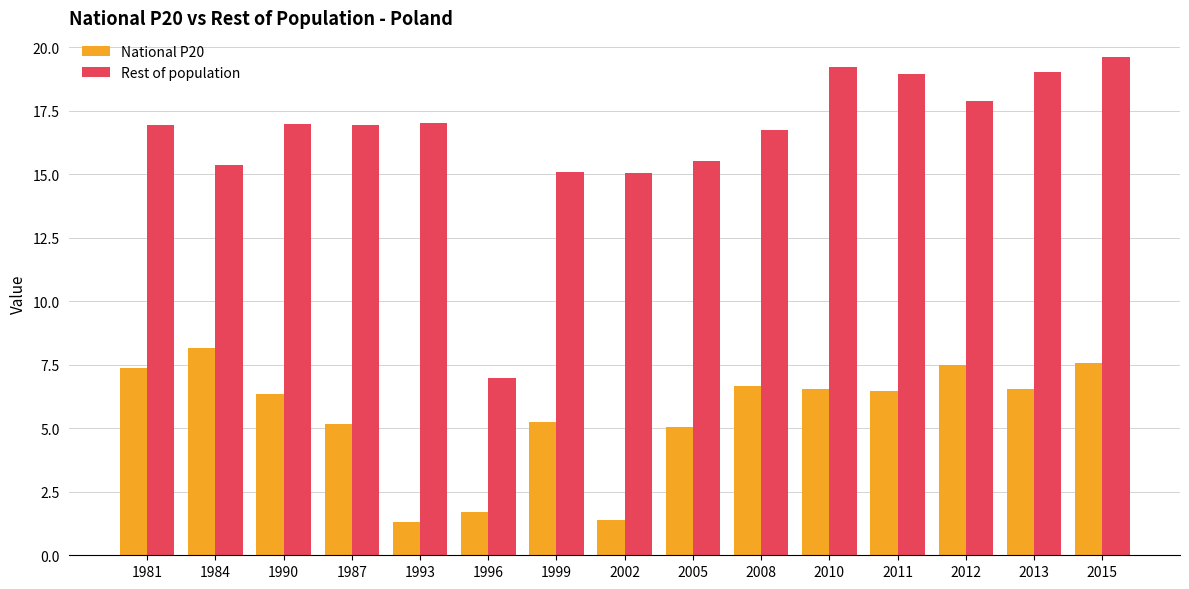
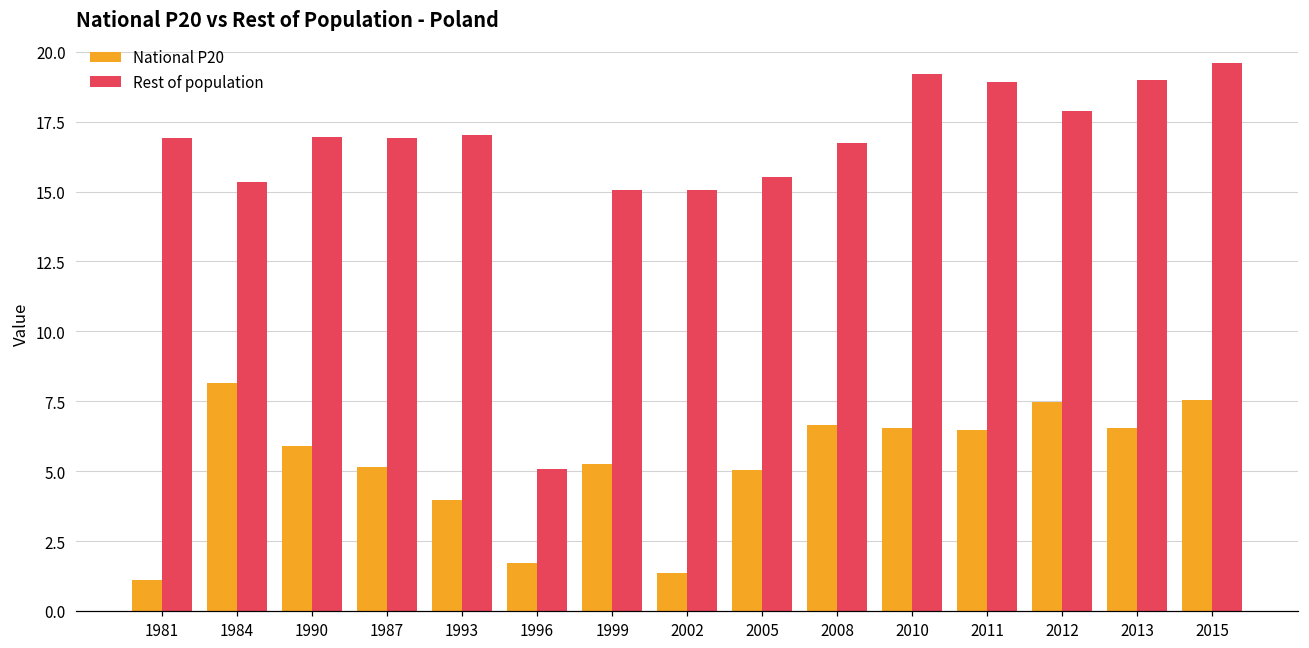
  {
    "National P20": {
-     "1981": 7.4,
+     "1981": 1.1,
      "1984": 8.1,
-     "1990": 6.4,
+     "1990": 5.9,
      "1987": 5.2,
-     "1993": 1.3,
+     "1993": 4.0,
      "1996": 1.7,
      "1999": 5.3,
      "2002": 1.4,
      "2005": 5.0,
      "2008": 6.7,
      "2010": 6.6,
      "2011": 6.5,
      "2012": 7.5,
      "2013": 6.6,
      "2015": 7.5
    },
    "Rest of population": {
      "1981": 16.9,
      "1984": 15.3,
      "1990": 17.0,
      "1987": 16.9,
      "1993": 17.0,
-     "1996": 7.0,
+     "1996": 5.1,
      "1999": 15.1,
      "2002": 15.0,
      "2005": 15.5,
      "2008": 16.8,
      "2010": 19.2,
      "2011": 18.9,
      "2012": 17.9,
      "2013": 19.0,
      "2015": 19.6
    }
  }
